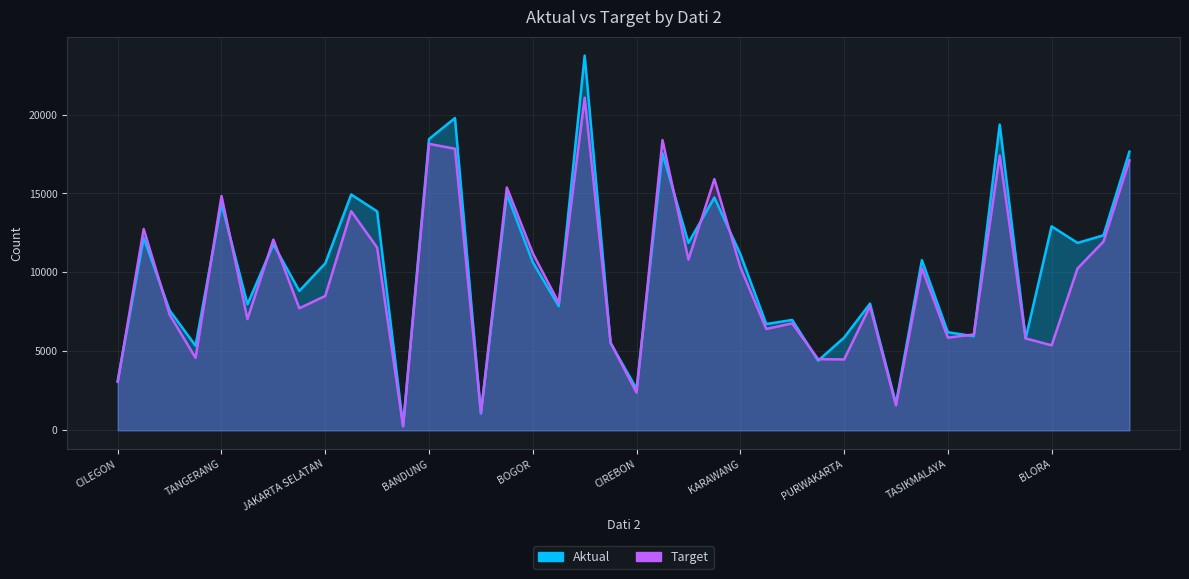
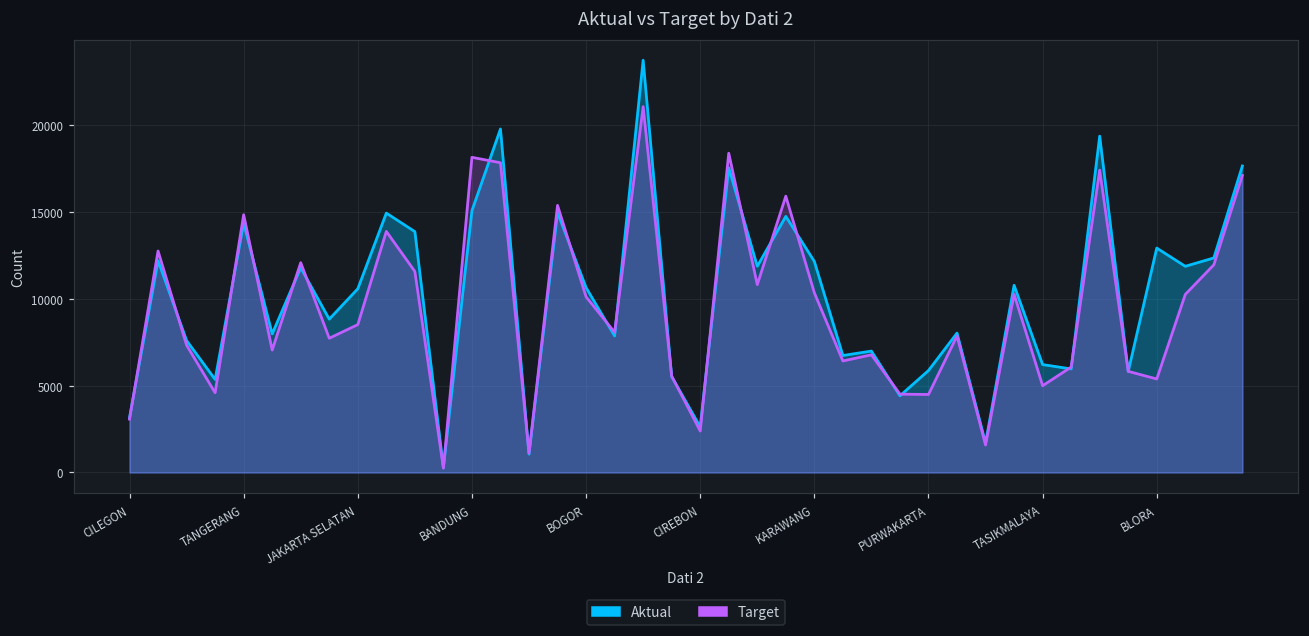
  {
    "Aktual": {
      "TANGERANG": 14400,
      "JAKARTA SELATAN": 10600,
-     "BANDUNG": 18400,
+     "BANDUNG": 15100,
      "BOGOR": 10600,
      "CIREBON": 2600,
-     "KARAWANG": 11200,
+     "KARAWANG": 12200,
      "PURWAKARTA": 5900,
      "TASIKMALAYA": 6200,
      "BLORA": 12900
    },
    "Target": {
      "TANGERANG": 14800,
      "JAKARTA SELATAN": 8500,
      "BANDUNG": 18100,
-     "BOGOR": 11200,
+     "BOGOR": 10100,
      "CIREBON": 2400,
      "KARAWANG": 10300,
      "PURWAKARTA": 4500,
-     "TASIKMALAYA": 5900,
+     "TASIKMALAYA": 5000,
      "BLORA": 5400
    }
  }
